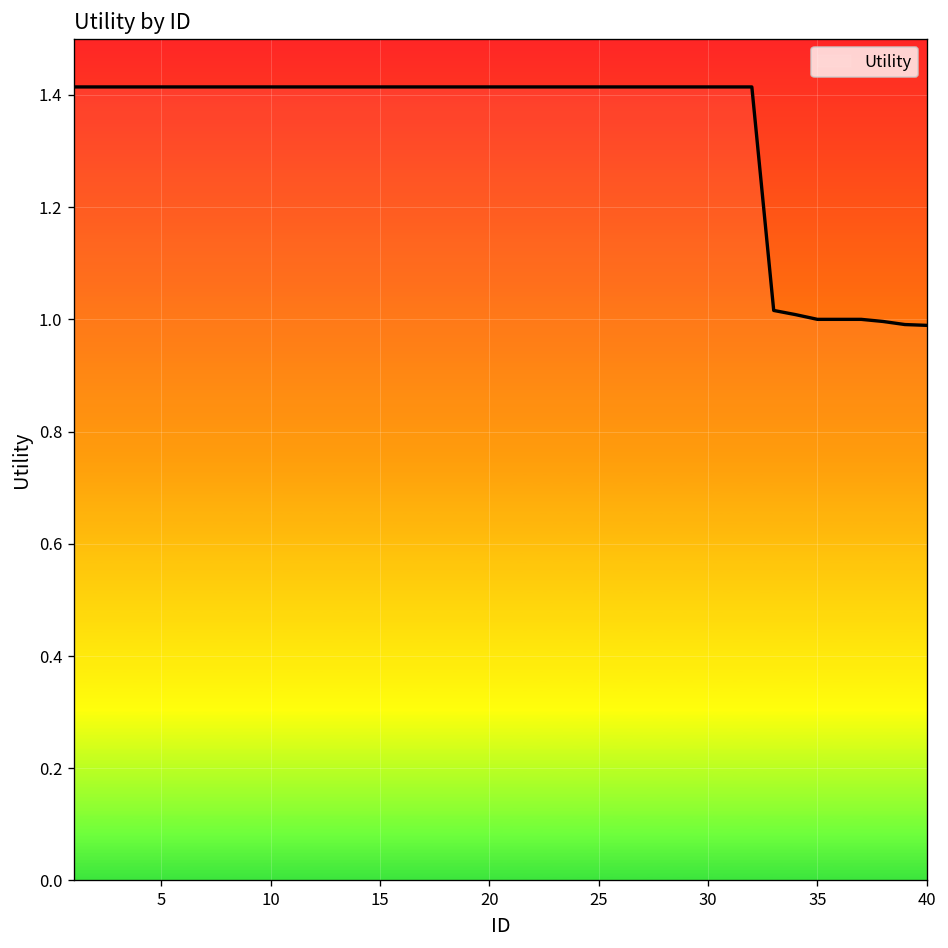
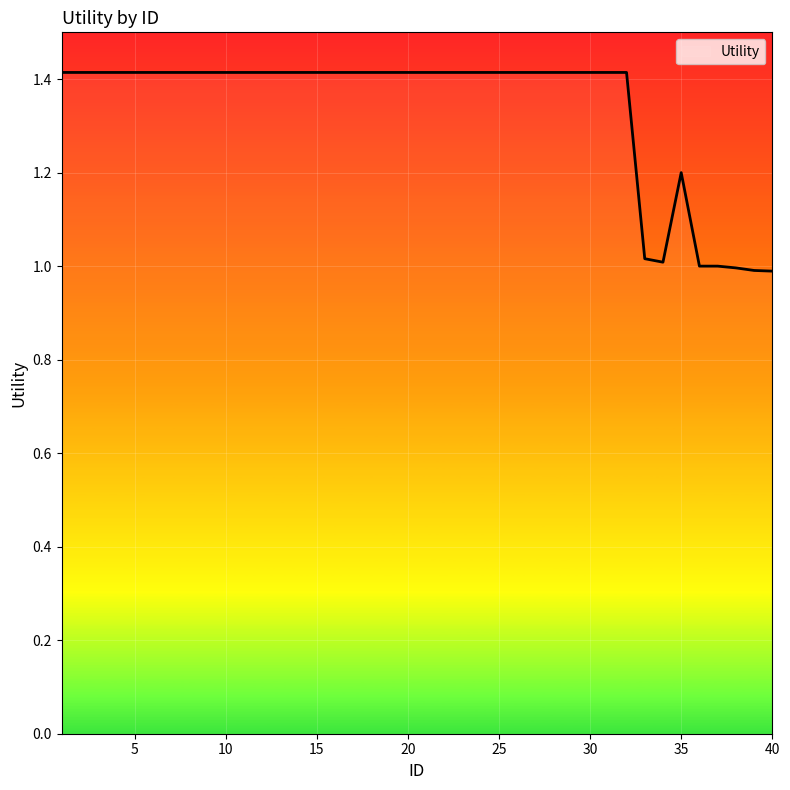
  {
    "5": 1.41,
    "10": 1.41,
    "15": 1.41,
    "20": 1.41,
    "25": 1.41,
    "30": 1.41,
-   "35": 1.0,
+   "35": 1.2,
    "40": 0.99
  }
